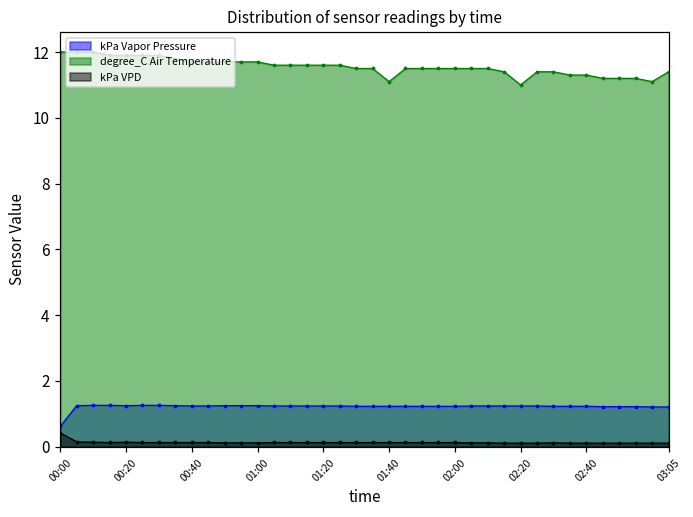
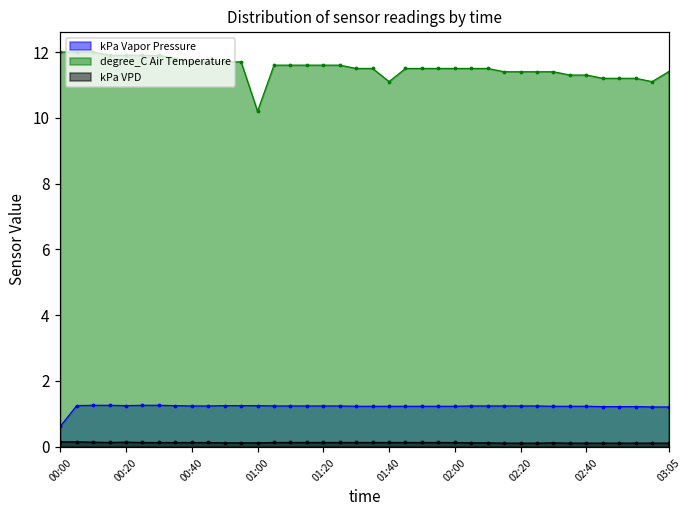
  {
    "kPa Vapor Pressure": {
      "00:00": 0.6,
      "00:20": 1.3,
      "00:40": 1.2,
      "01:00": 1.3,
      "01:20": 1.2,
      "01:40": 1.2,
      "02:00": 1.2,
      "02:20": 1.2,
      "02:40": 1.2,
      "03:05": 1.2
    },
    "degree_C Air Temperature": {
      "00:00": 12.0,
-     "01:00": 11.7,
+     "01:00": 10.2,
      "01:20": 11.6,
      "01:40": 11.1,
      "02:00": 11.5,
-     "02:20": 11.0,
+     "02:20": 11.4,
      "02:40": 11.3,
      "03:05": 11.4
    },
    "kPa VPD": {
-     "00:00": 0.4,
+     "00:00": 0.2,
      "00:20": 0.1,
      "00:40": 0.1,
      "01:00": 0.1,
      "01:20": 0.1,
      "01:40": 0.1,
      "02:00": 0.1,
      "02:20": 0.1,
      "02:40": 0.1,
      "03:05": 0.1
    }
  }
